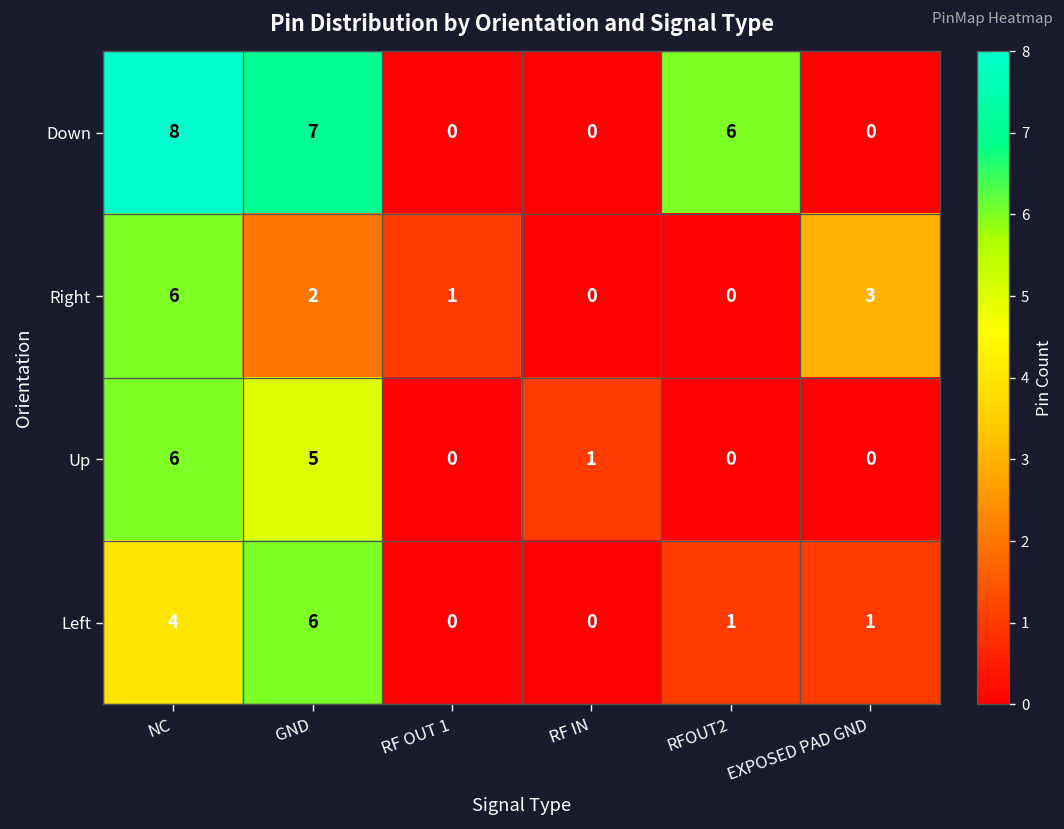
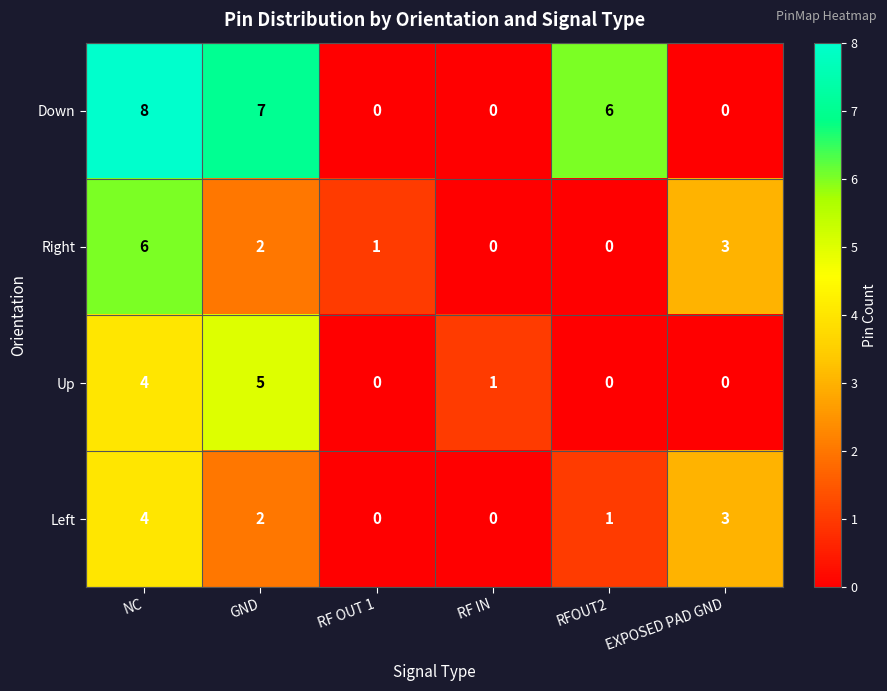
  {
    "Down": {
      "NC": 8,
      "GND": 7,
      "RF OUT 1": 0,
      "RF IN": 0,
      "RFOUT2": 6,
      "EXPOSED PAD GND": 0
    },
    "Right": {
      "NC": 6,
      "GND": 2,
      "RF OUT 1": 1,
      "RF IN": 0,
      "RFOUT2": 0,
      "EXPOSED PAD GND": 3
    },
    "Up": {
-     "NC": 6,
+     "NC": 4,
      "GND": 5,
      "RF OUT 1": 0,
      "RF IN": 1,
      "RFOUT2": 0,
      "EXPOSED PAD GND": 0
    },
    "Left": {
      "NC": 4,
-     "GND": 6,
+     "GND": 2,
      "RF OUT 1": 0,
      "RF IN": 0,
      "RFOUT2": 1,
-     "EXPOSED PAD GND": 1
+     "EXPOSED PAD GND": 3
    }
  }
